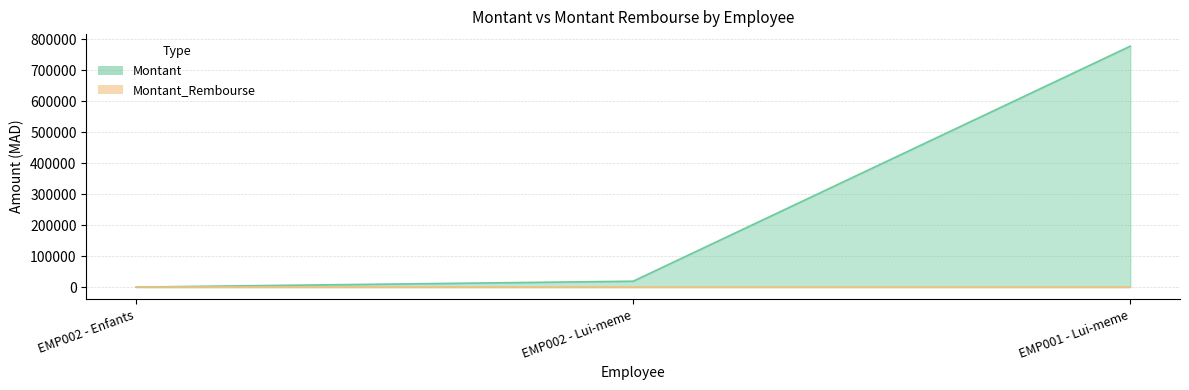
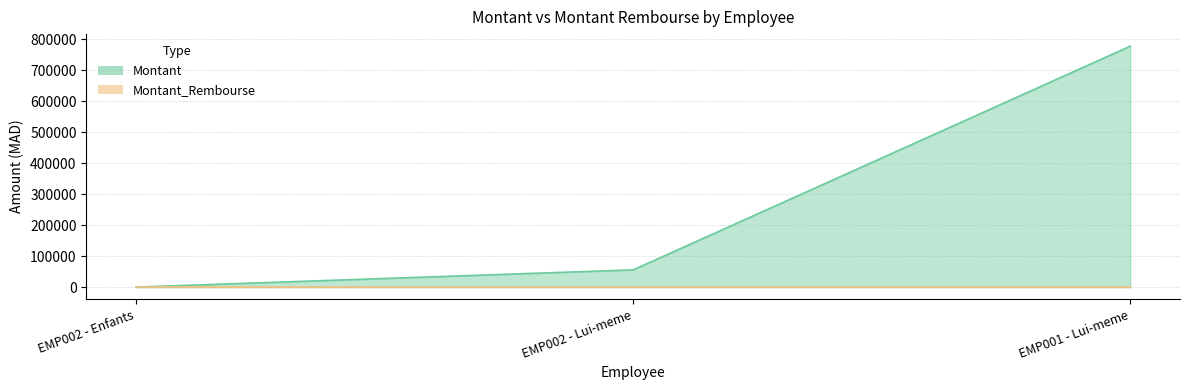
  {
    "Montant": {
-     "EMP002 - Lui-meme": 20000,
+     "EMP002 - Lui-meme": 60000,
      "EMP001 - Lui-meme": 780000
    },
    "Montant_Rembourse": {
      "EMP002 - Lui-meme": 0,
      "EMP001 - Lui-meme": 0
    }
  }
